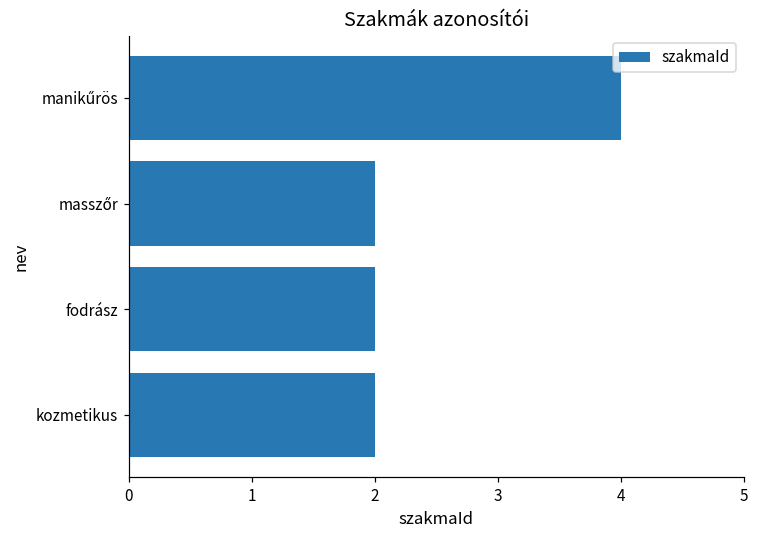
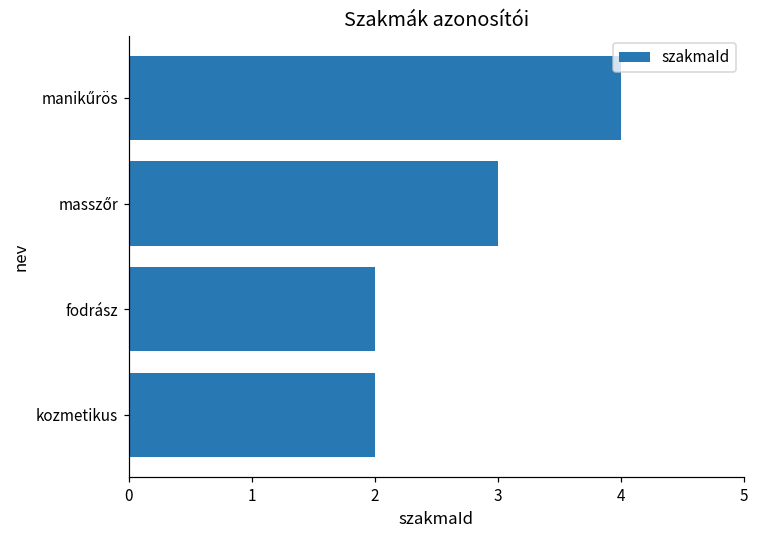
  {
    "manikűrös": 4,
-   "masszőr": 2,
+   "masszőr": 3,
    "fodrász": 2,
    "kozmetikus": 2
  }
